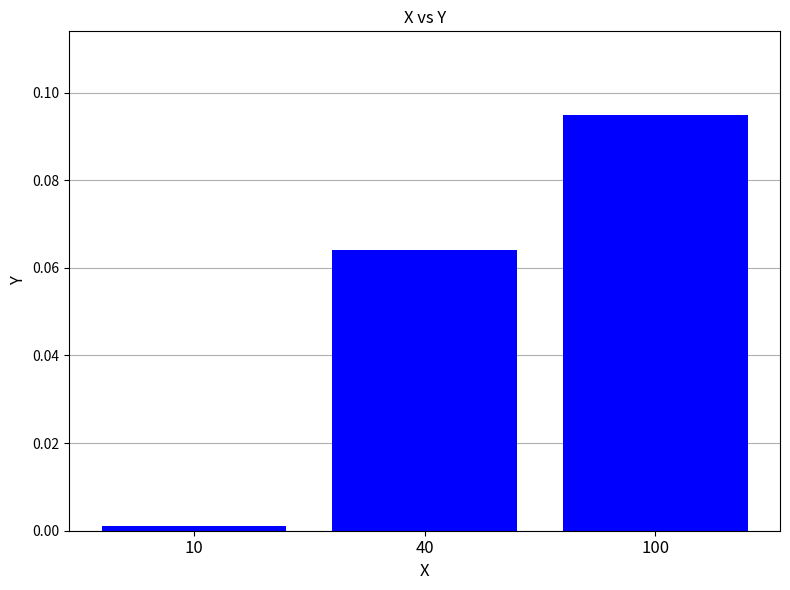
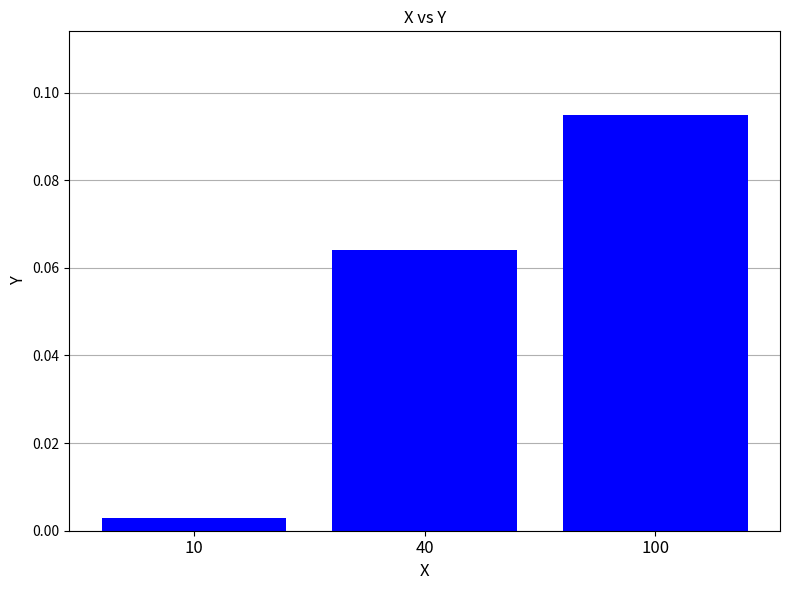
  {
-   "10": 0.001,
+   "10": 0.003,
    "40": 0.064,
    "100": 0.095
  }
